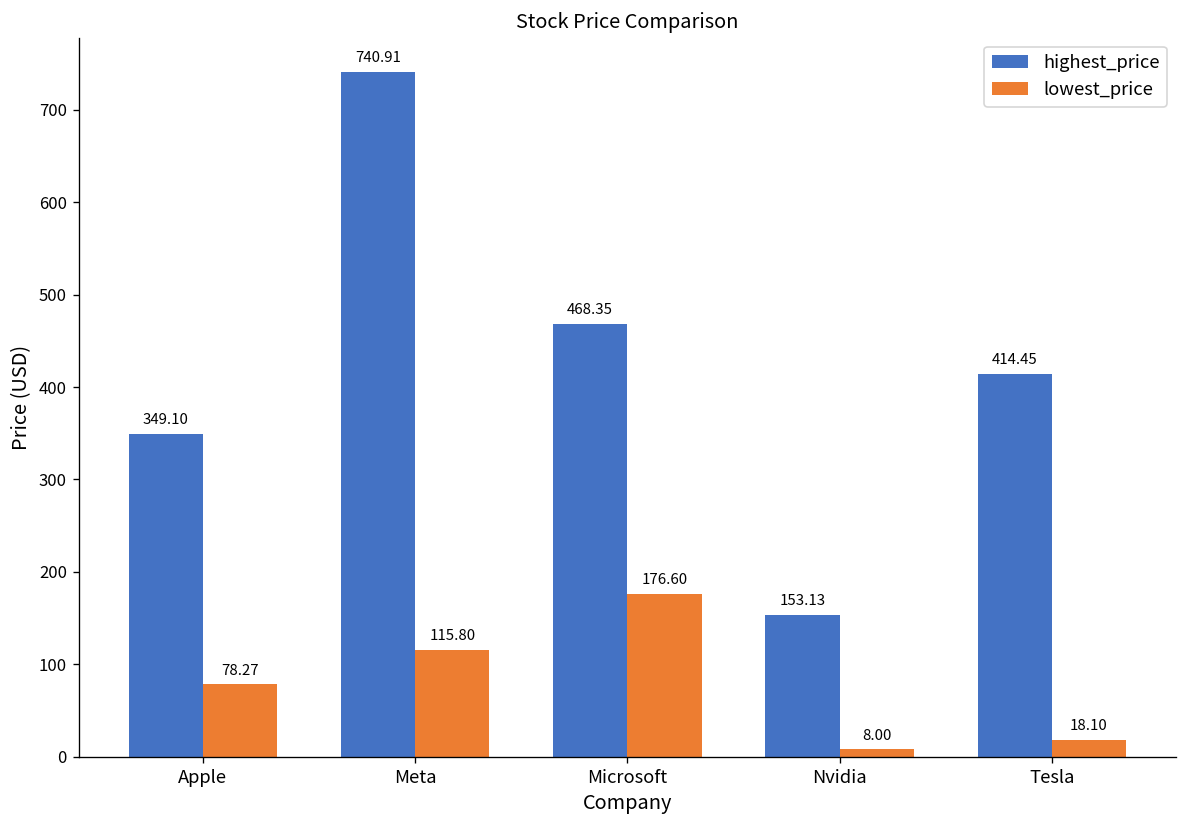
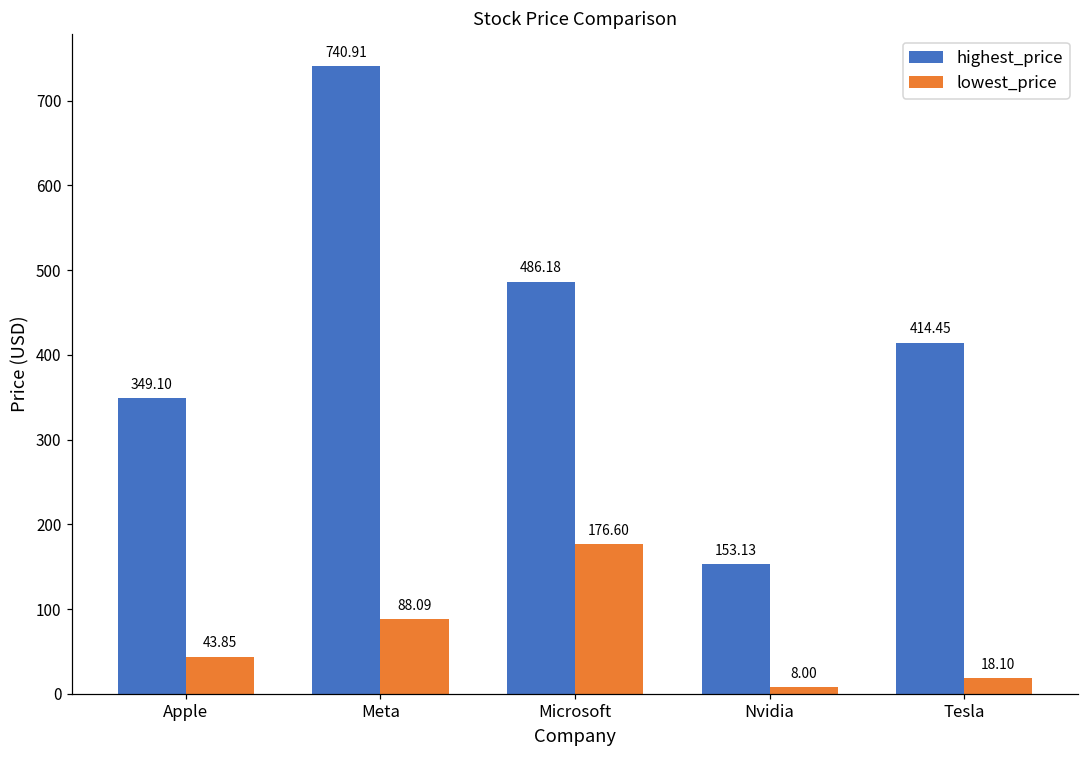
  {
    "highest_price": {
      "Apple": 349.10,
      "Meta": 740.91,
-     "Microsoft": 468.35,
+     "Microsoft": 486.18,
      "Nvidia": 153.13,
      "Tesla": 414.45
    },
    "lowest_price": {
-     "Apple": 78.27,
-     "Meta": 115.80,
+     "Apple": 43.85,
+     "Meta": 88.09,
      "Microsoft": 176.60,
      "Nvidia": 8.00,
      "Tesla": 18.10
    }
  }
